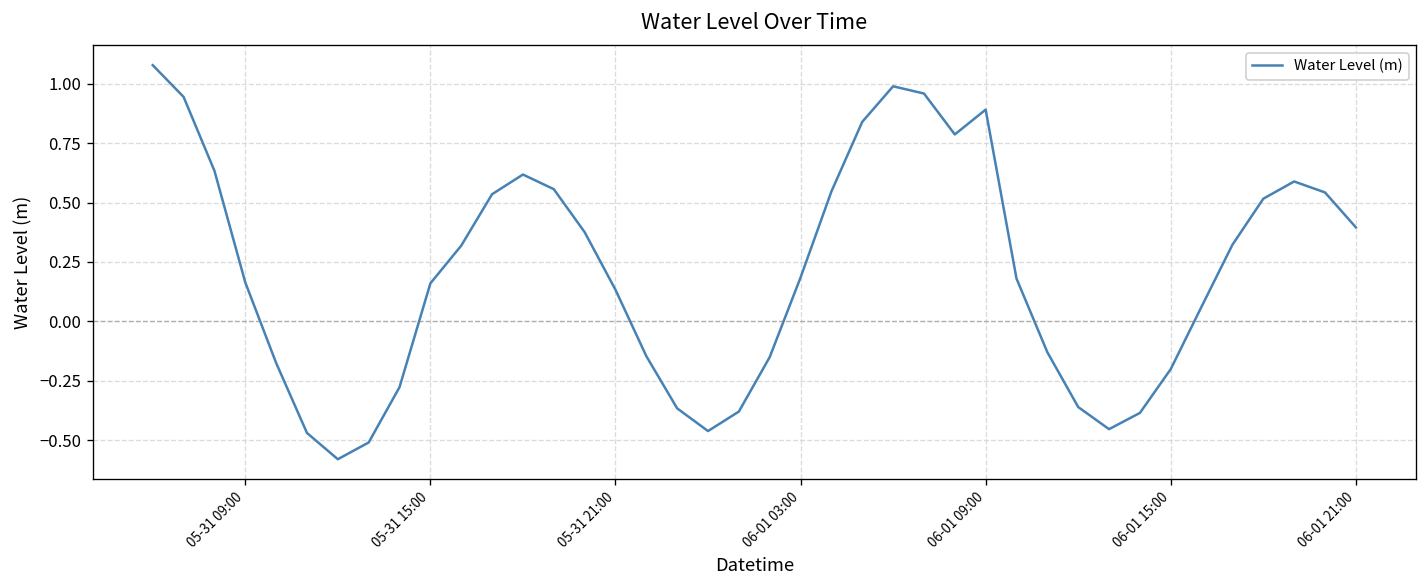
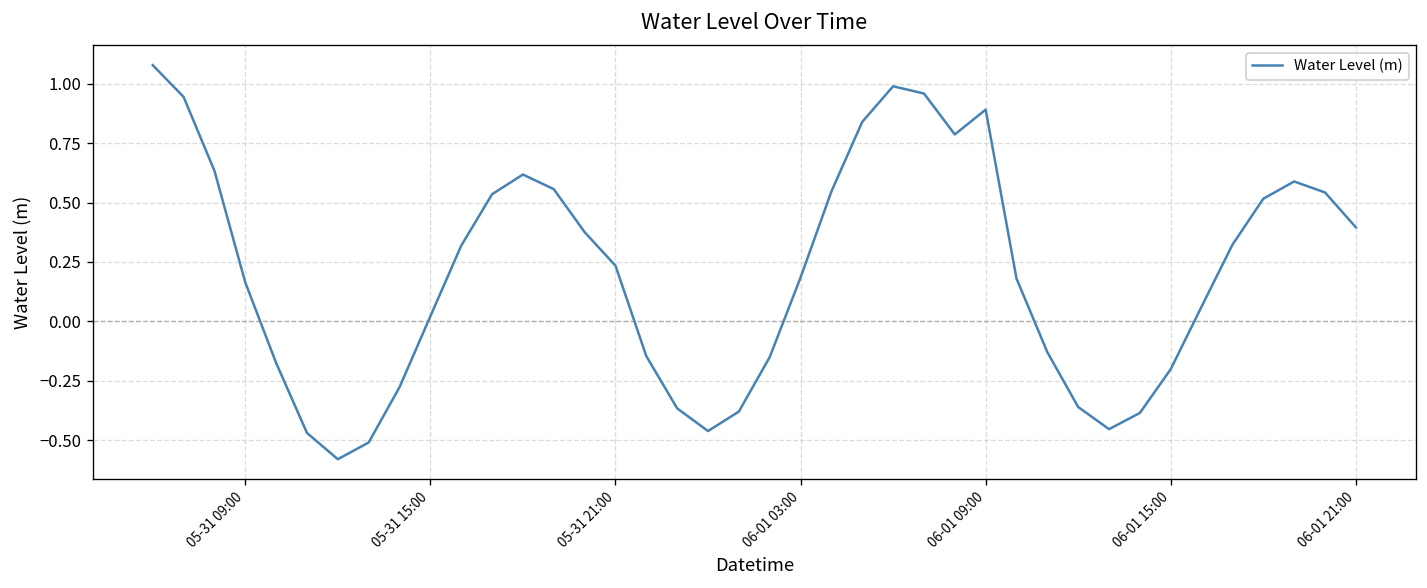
  {
    "05-31 09:00": 0.16,
-   "05-31 15:00": 0.16,
-   "05-31 21:00": 0.13,
+   "05-31 15:00": 0.02,
+   "05-31 21:00": 0.23,
    "06-01 03:00": 0.18,
    "06-01 09:00": 0.89,
    "06-01 15:00": -0.20,
    "06-01 21:00": 0.40
  }
